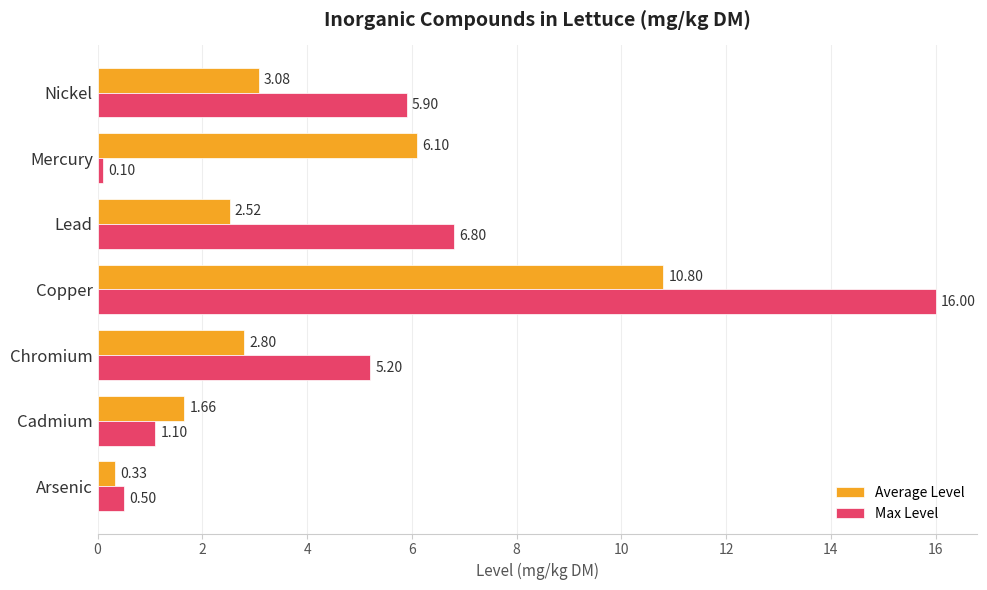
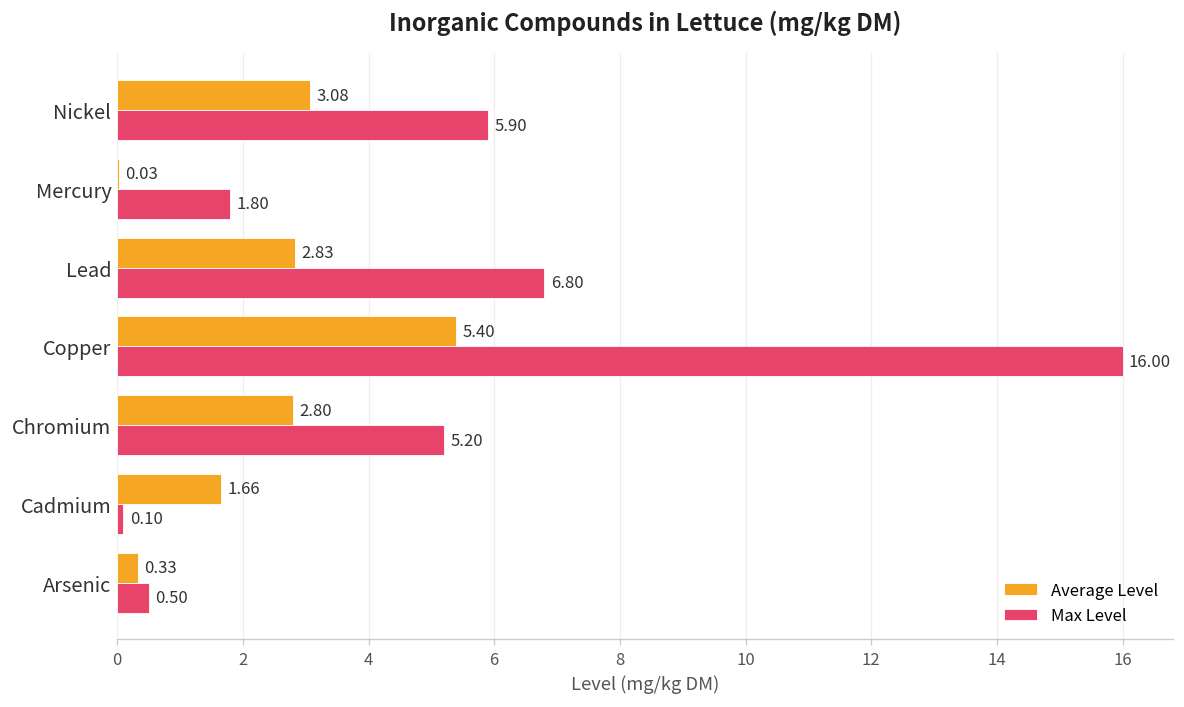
  {
    "Average Level": {
      "Nickel": 3.08,
-     "Mercury": 6.10,
-     "Lead": 2.52,
-     "Copper": 10.80,
+     "Mercury": 0.03,
+     "Lead": 2.83,
+     "Copper": 5.40,
      "Chromium": 2.80,
      "Cadmium": 1.66,
      "Arsenic": 0.33
    },
    "Max Level": {
      "Nickel": 5.90,
-     "Mercury": 0.10,
+     "Mercury": 1.80,
      "Lead": 6.80,
      "Copper": 16.00,
      "Chromium": 5.20,
-     "Cadmium": 1.10,
+     "Cadmium": 0.10,
      "Arsenic": 0.50
    }
  }
